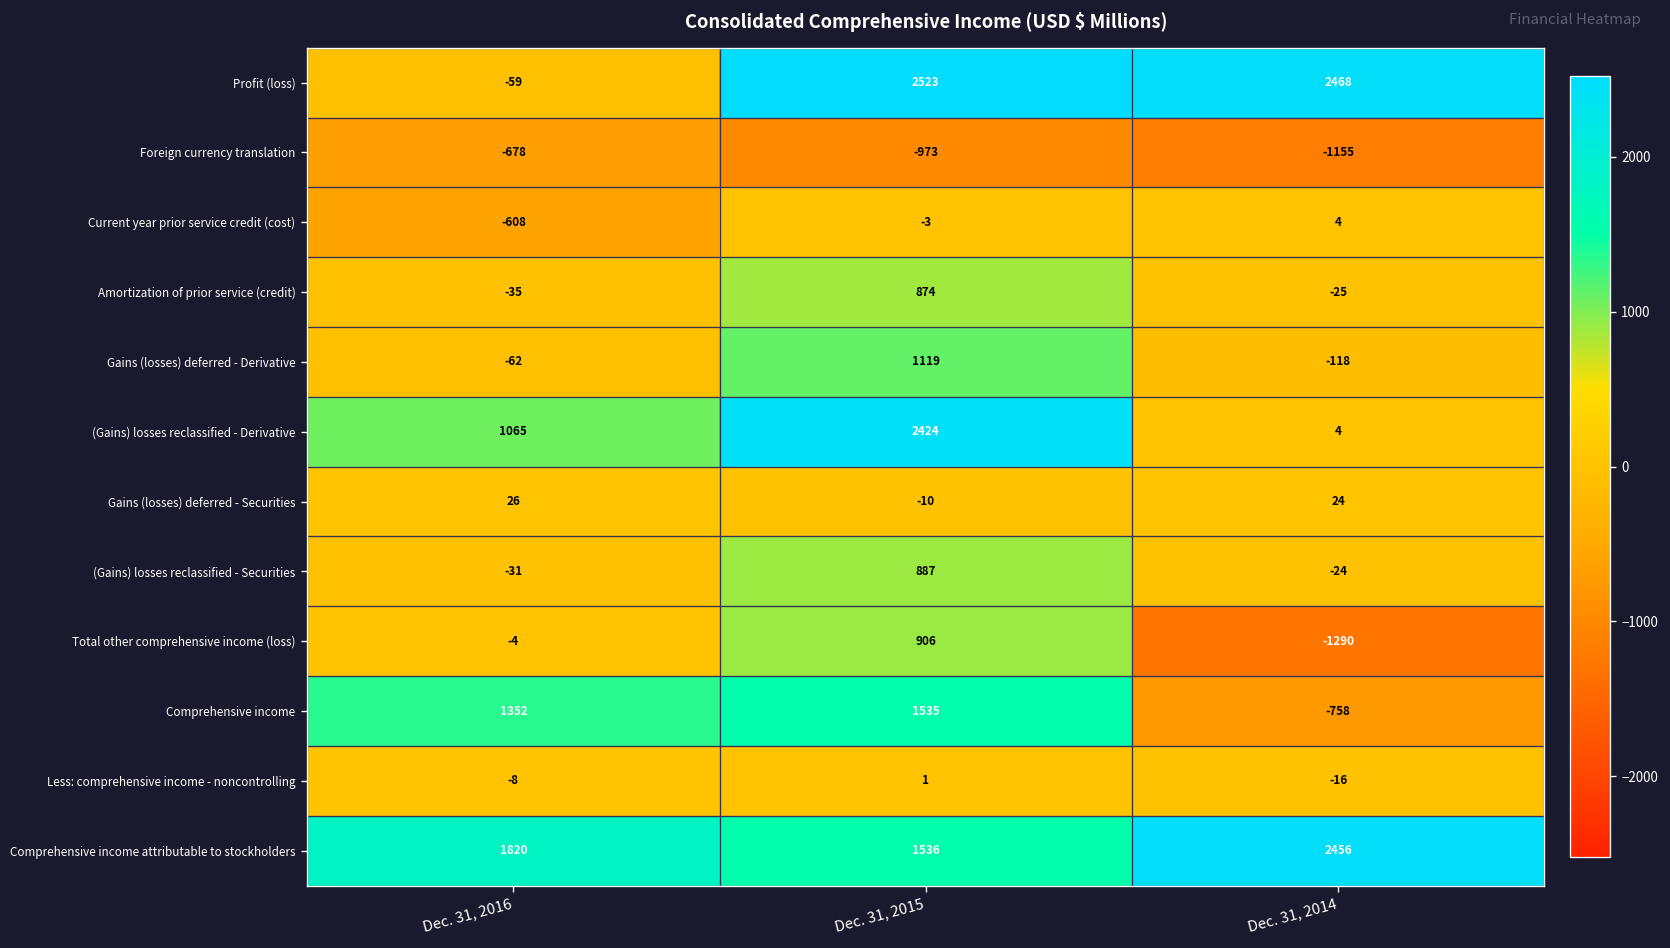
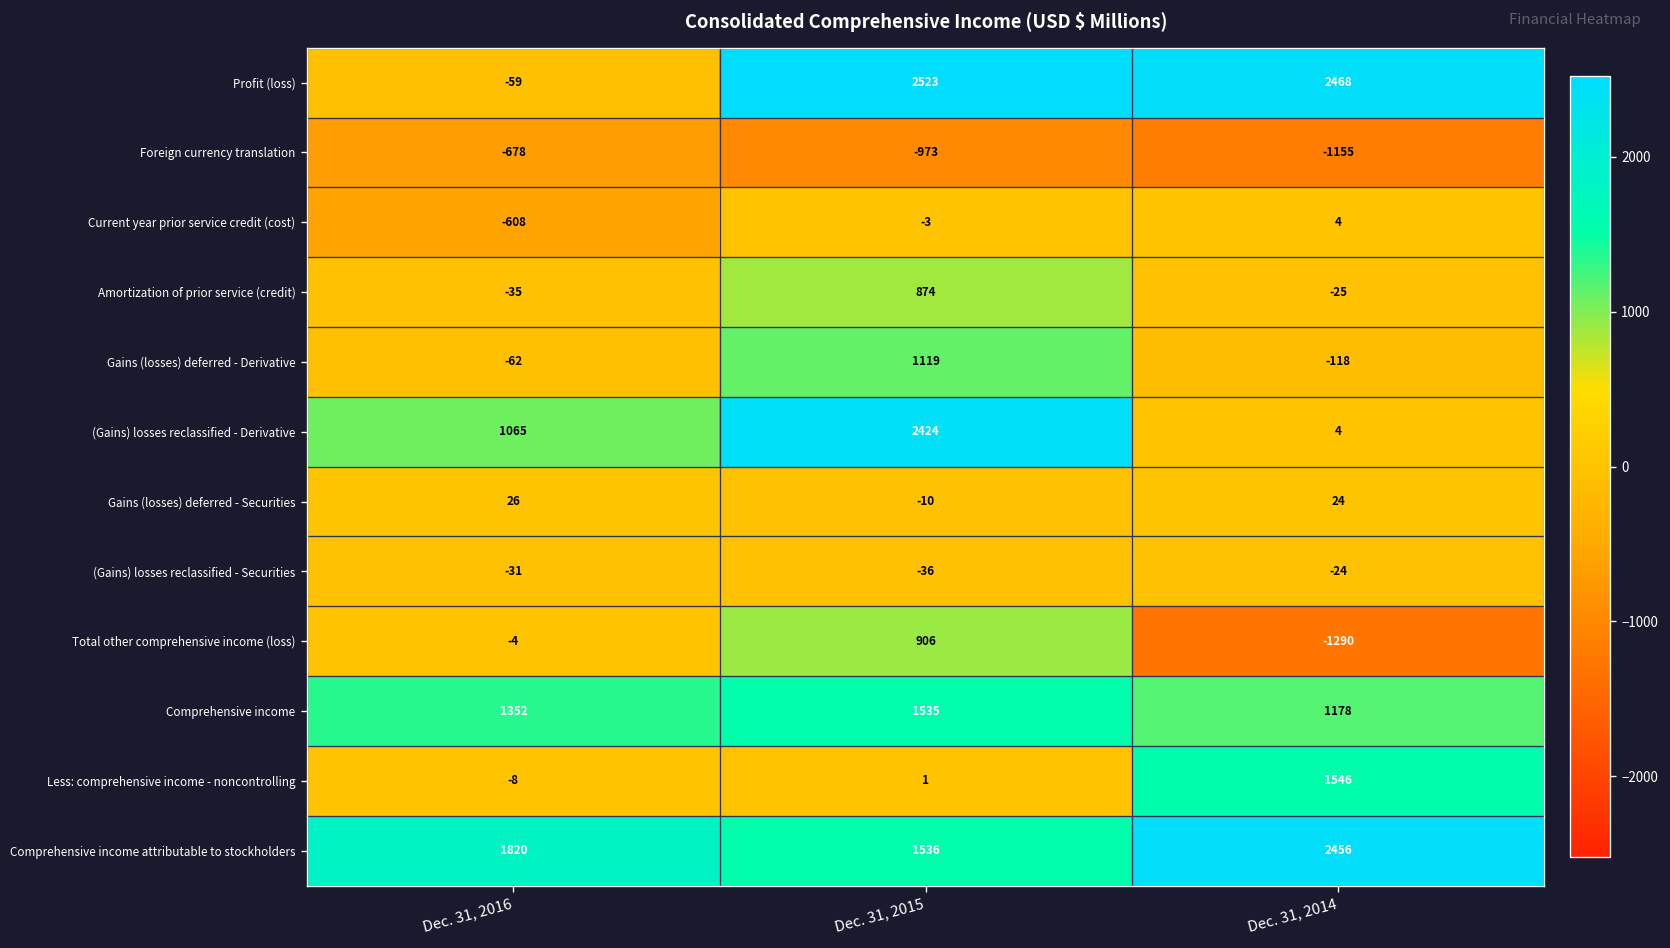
  {
    "Profit (loss)": {
      "Dec. 31, 2016": -59,
      "Dec. 31, 2015": 2523,
      "Dec. 31, 2014": 2468
    },
    "Foreign currency translation": {
      "Dec. 31, 2016": -678,
      "Dec. 31, 2015": -973,
      "Dec. 31, 2014": -1155
    },
    "Current year prior service credit (cost)": {
      "Dec. 31, 2016": -608,
      "Dec. 31, 2015": -3,
      "Dec. 31, 2014": 4
    },
    "Amortization of prior service (credit)": {
      "Dec. 31, 2016": -35,
      "Dec. 31, 2015": 874,
      "Dec. 31, 2014": -25
    },
    "Gains (losses) deferred - Derivative": {
      "Dec. 31, 2016": -62,
      "Dec. 31, 2015": 1119,
      "Dec. 31, 2014": -118
    },
    "(Gains) losses reclassified - Derivative": {
      "Dec. 31, 2016": 1065,
      "Dec. 31, 2015": 2424,
      "Dec. 31, 2014": 4
    },
    "Gains (losses) deferred - Securities": {
      "Dec. 31, 2016": 26,
      "Dec. 31, 2015": -10,
      "Dec. 31, 2014": 24
    },
    "(Gains) losses reclassified - Securities": {
      "Dec. 31, 2016": -31,
-     "Dec. 31, 2015": 887,
+     "Dec. 31, 2015": -36,
      "Dec. 31, 2014": -24
    },
    "Total other comprehensive income (loss)": {
      "Dec. 31, 2016": -4,
      "Dec. 31, 2015": 906,
      "Dec. 31, 2014": -1290
    },
    "Comprehensive income": {
      "Dec. 31, 2016": 1352,
      "Dec. 31, 2015": 1535,
-     "Dec. 31, 2014": -758
+     "Dec. 31, 2014": 1178
    },
    "Less: comprehensive income - noncontrolling": {
      "Dec. 31, 2016": -8,
      "Dec. 31, 2015": 1,
-     "Dec. 31, 2014": -16
+     "Dec. 31, 2014": 1546
    },
    "Comprehensive income attributable to stockholders": {
      "Dec. 31, 2016": 1820,
      "Dec. 31, 2015": 1536,
      "Dec. 31, 2014": 2456
    }
  }
